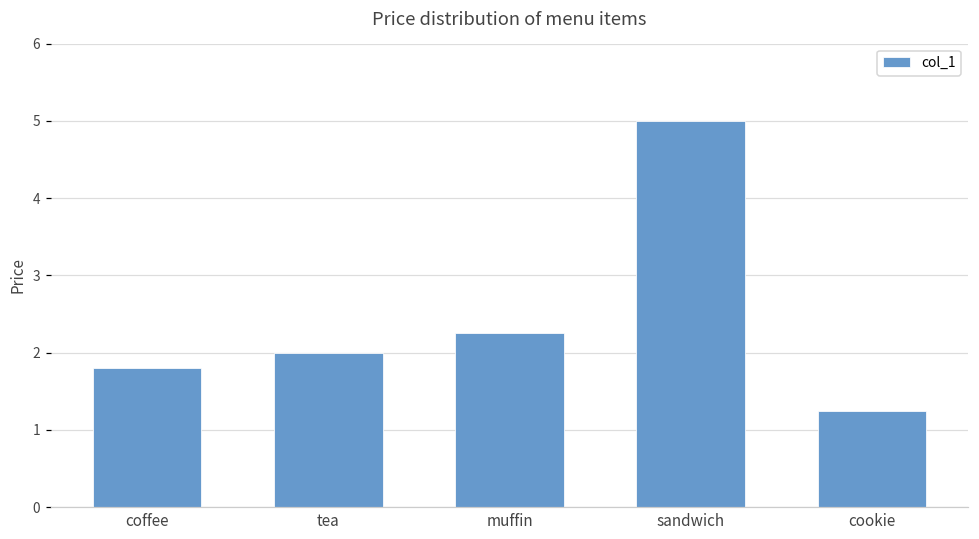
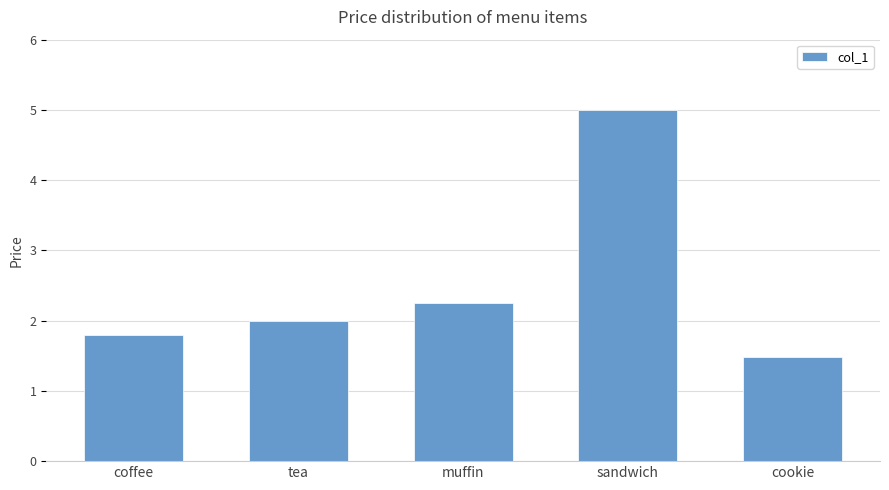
  {
    "coffee": 1.8,
    "tea": 2.0,
    "muffin": 2.3,
    "sandwich": 5.0,
-   "cookie": 1.3
+   "cookie": 1.5
  }
